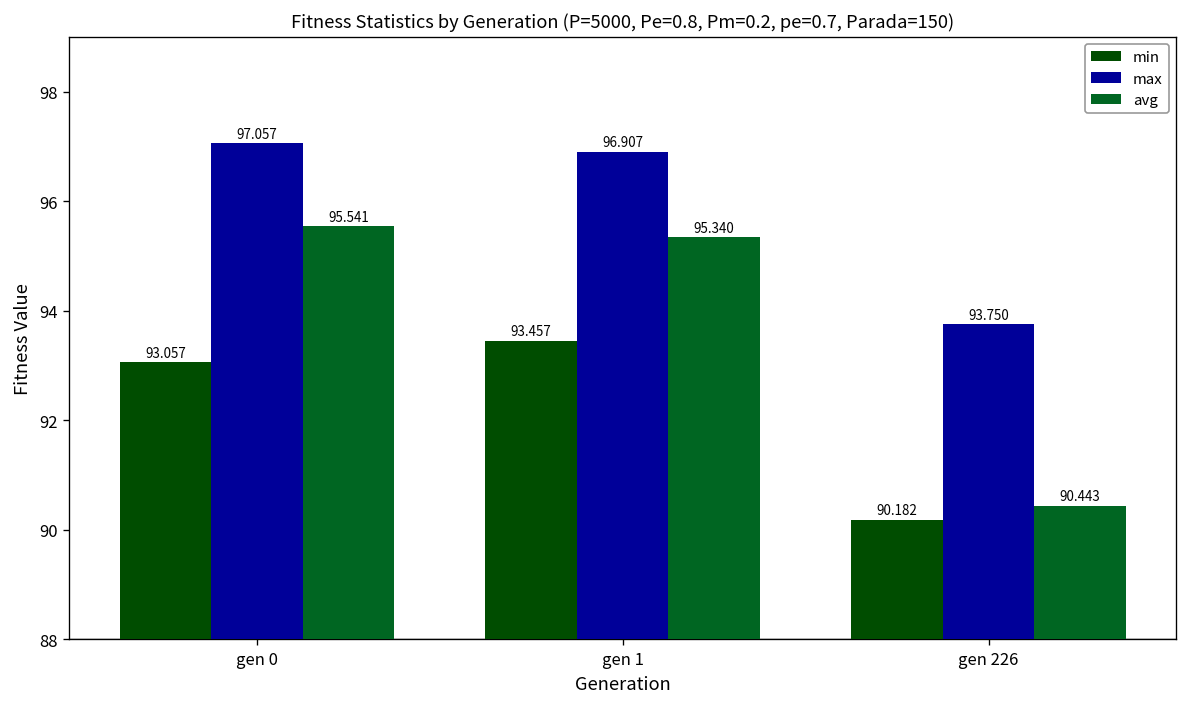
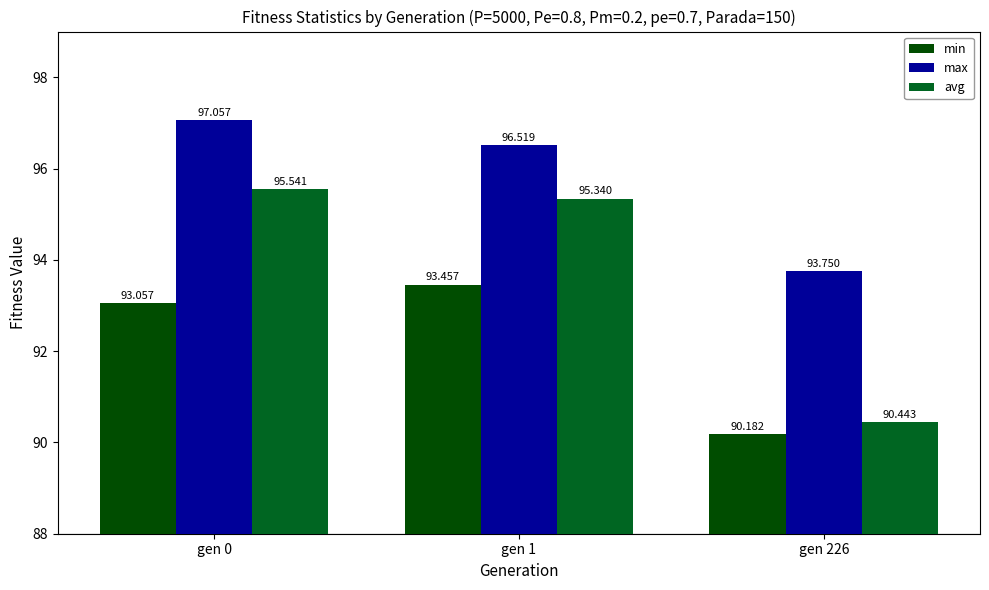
  {
    "max": {
      "gen 0": 97.057,
-     "gen 1": 96.907,
+     "gen 1": 96.519,
      "gen 226": 93.750
    }
  }
